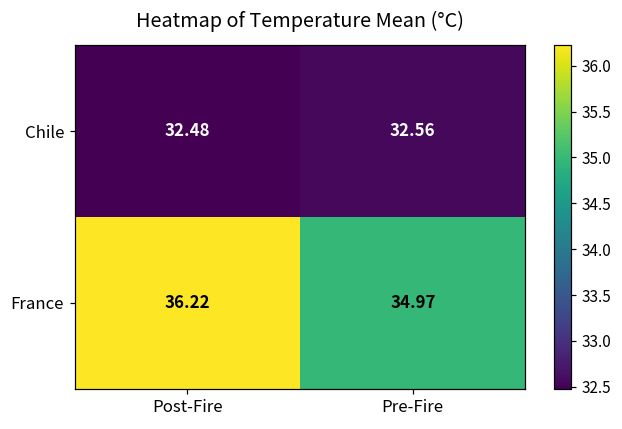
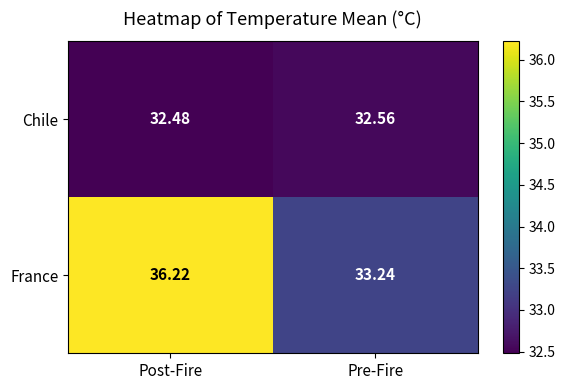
  {
    "Chile": {
      "Post-Fire": 32.48,
      "Pre-Fire": 32.56
    },
    "France": {
      "Post-Fire": 36.22,
-     "Pre-Fire": 34.97
+     "Pre-Fire": 33.24
    }
  }
